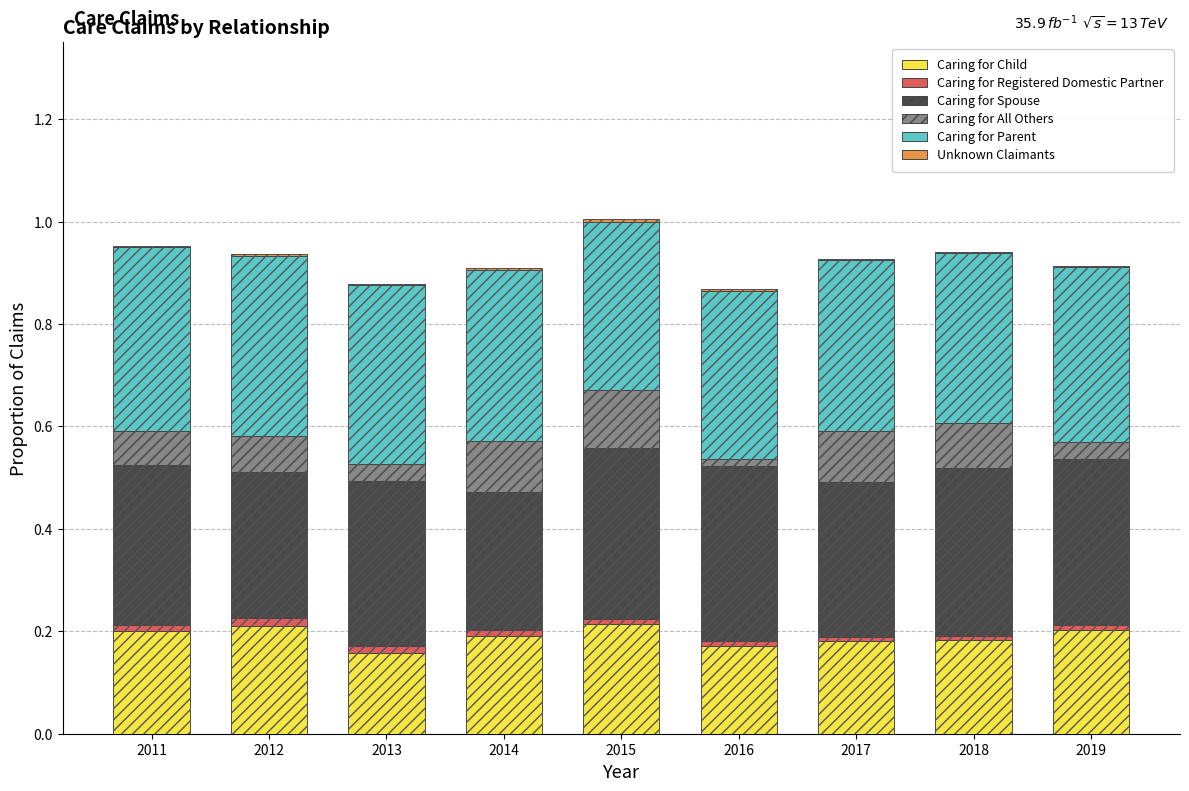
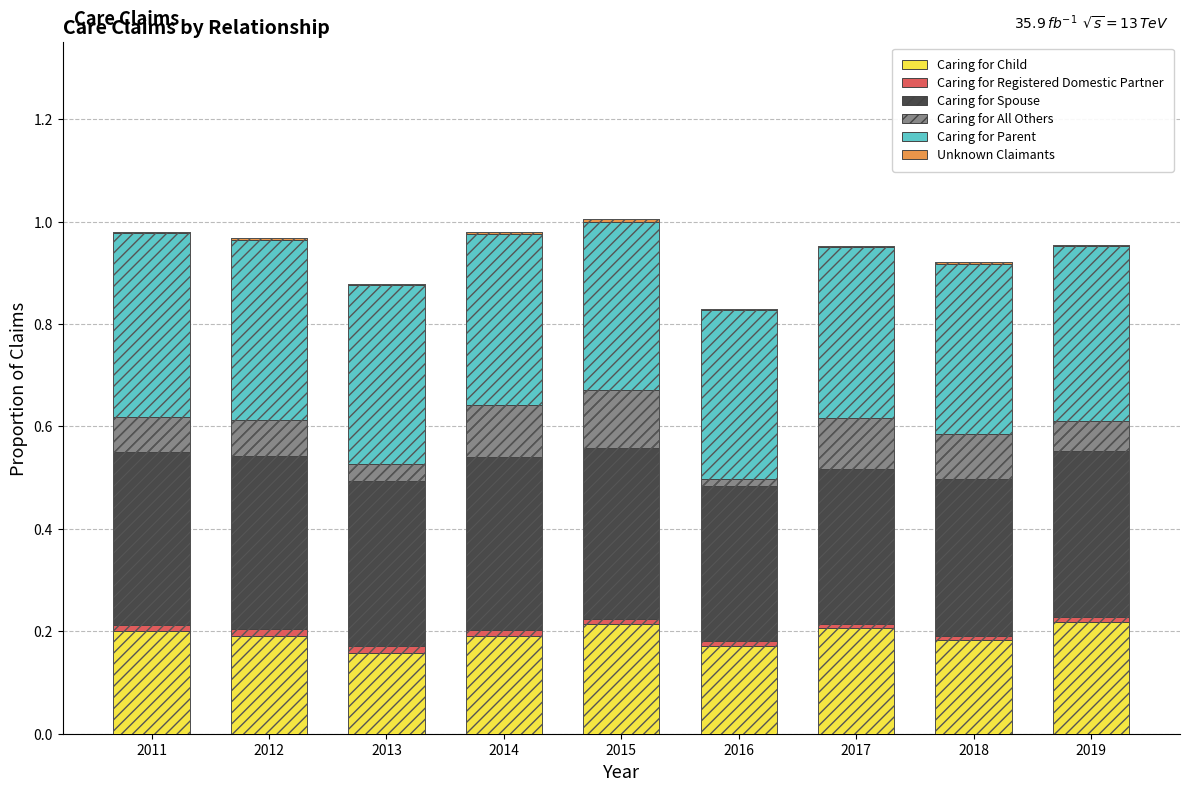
  {
    "Caring for Child": {
-     "2012": 0.21,
-     "2017": 0.18,
-     "2019": 0.20
+     "2012": 0.19,
+     "2017": 0.21,
+     "2019": 0.22
    },
    "Caring for Spouse": {
-     "2011": 0.31,
-     "2012": 0.29,
-     "2014": 0.27,
-     "2016": 0.34,
-     "2018": 0.33
+     "2011": 0.34,
+     "2012": 0.34,
+     "2014": 0.34,
+     "2016": 0.30,
+     "2018": 0.31
    },
    "Caring for All Others": {
-     "2019": 0.03
+     "2019": 0.06
    },
    "Caring for Parent": {
      "2011": 0.36,
      "2012": 0.35,
      "2013": 0.35,
      "2014": 0.33,
      "2016": 0.33,
      "2017": 0.33,
      "2018": 0.33,
      "2019": 0.34
    },
    "Unknown Claimants": {
      "2013": 0.88
    }
  }
